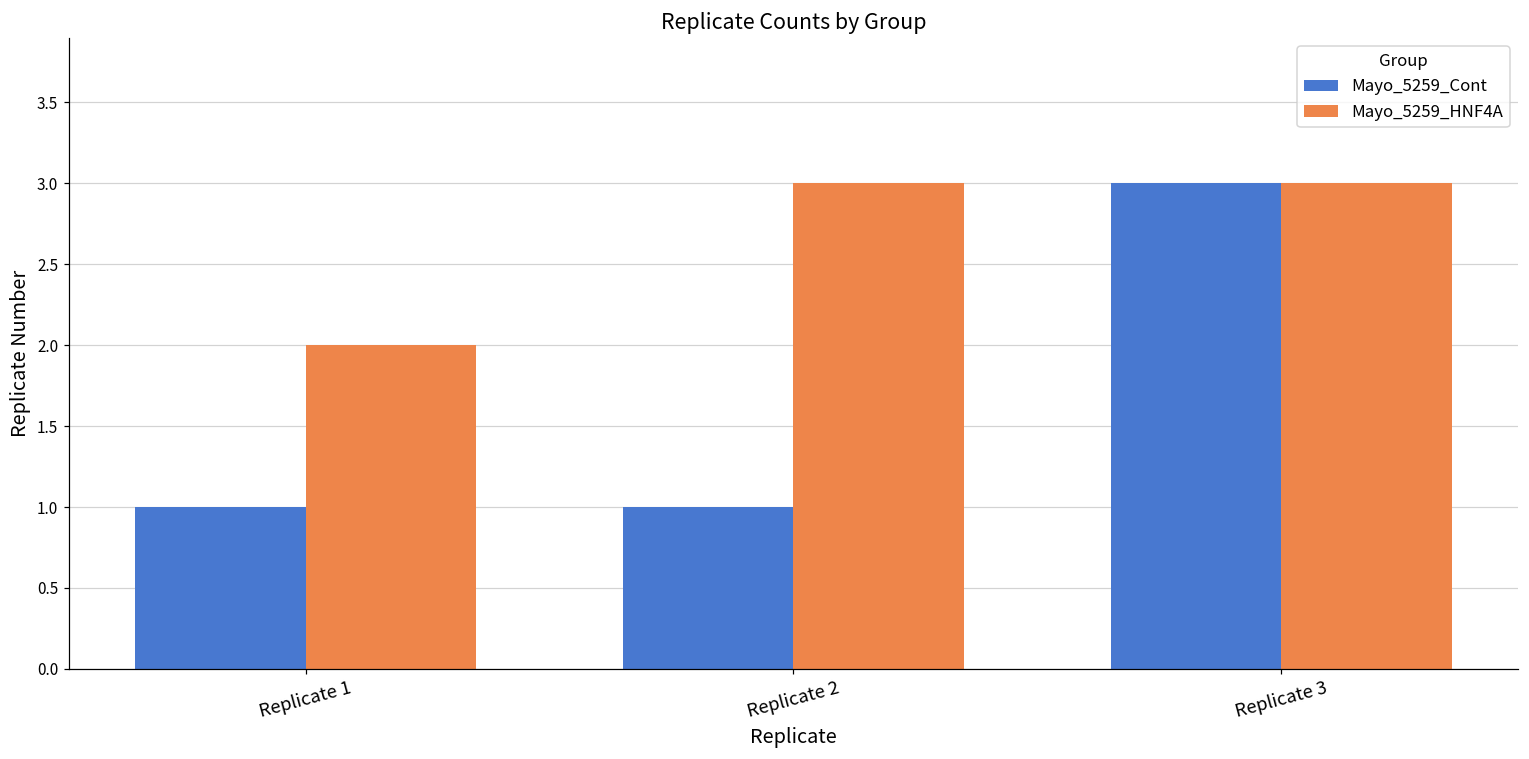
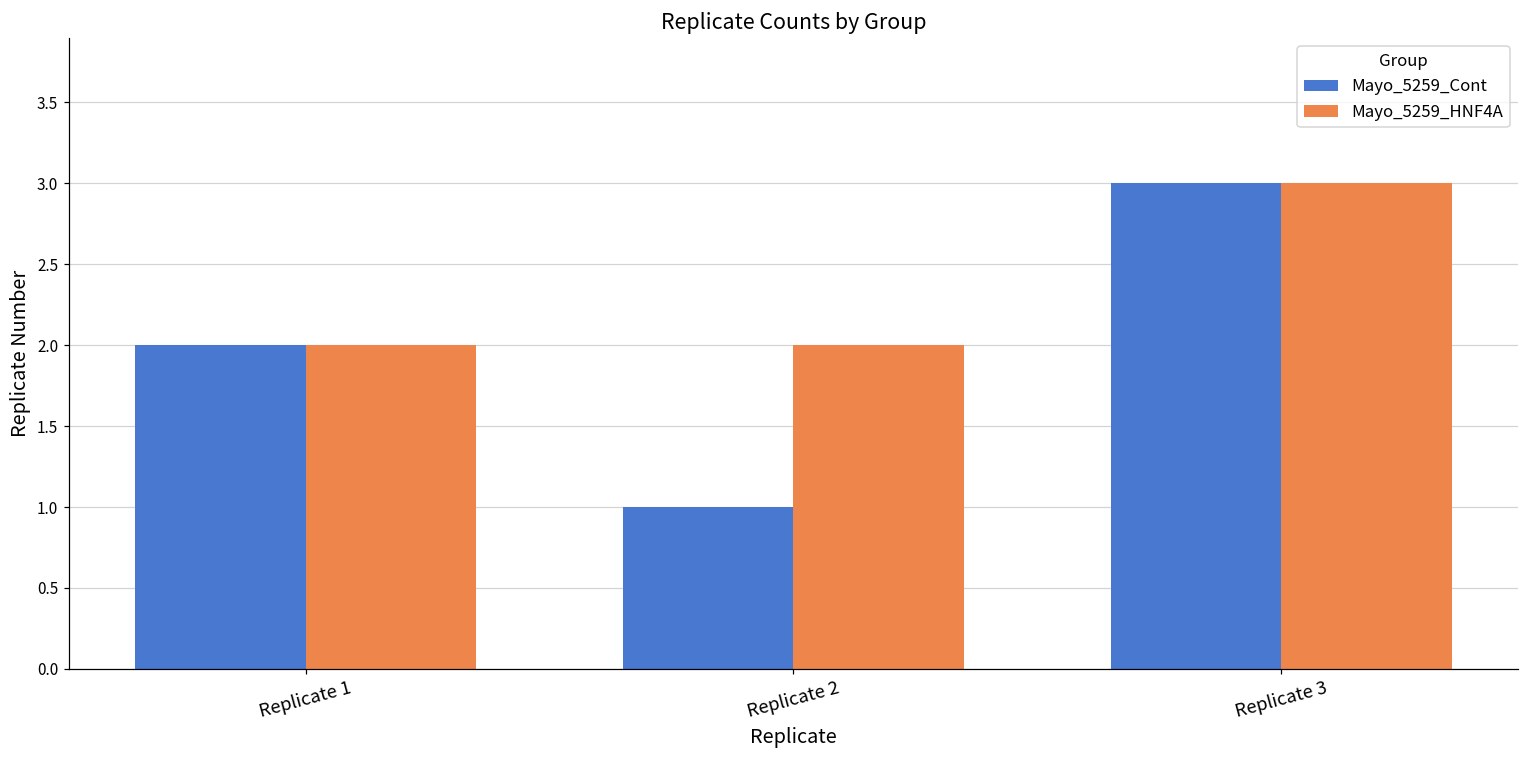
  {
    "Mayo_5259_Cont": {
-     "Replicate 1": 1,
+     "Replicate 1": 2,
      "Replicate 2": 1,
      "Replicate 3": 3
    },
    "Mayo_5259_HNF4A": {
      "Replicate 1": 2,
-     "Replicate 2": 3,
+     "Replicate 2": 2,
      "Replicate 3": 3
    }
  }
